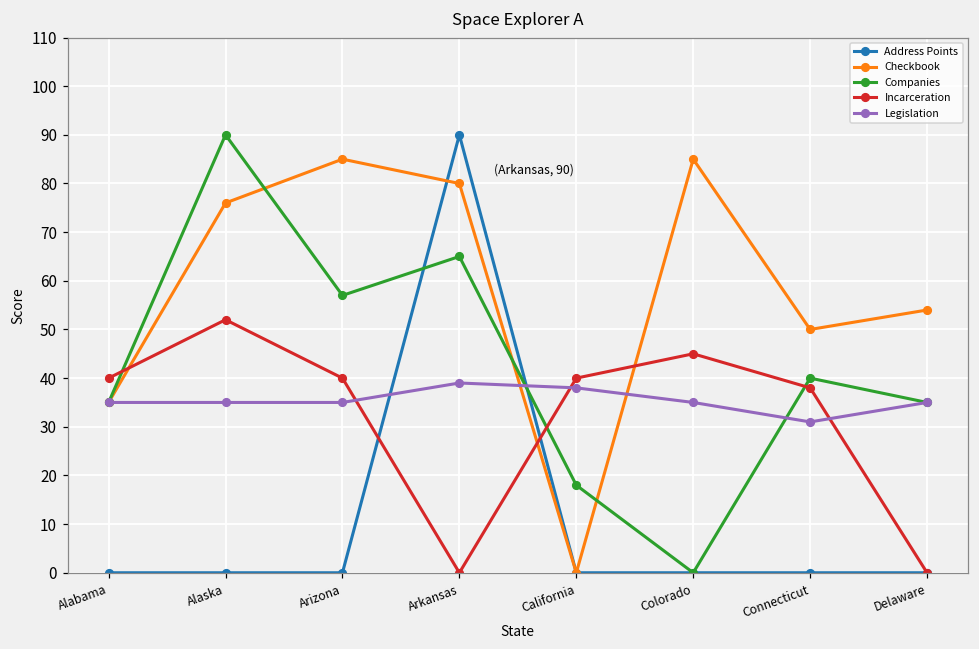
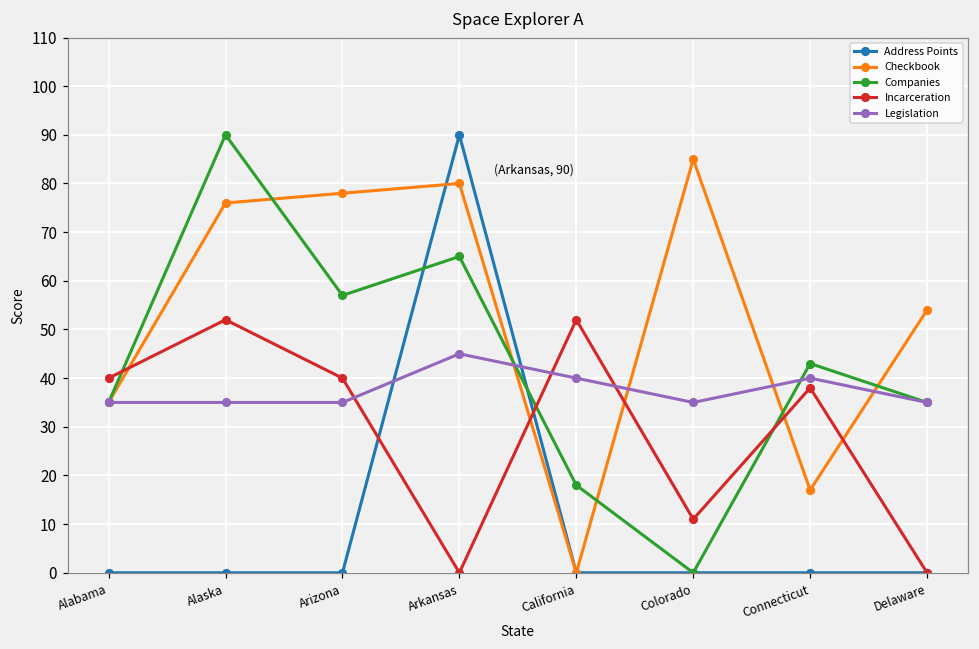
  {
    "Address Points": {
      "Alabama": 0,
      "Alaska": 0,
      "Arizona": 0,
      "Arkansas": 90,
      "Connecticut": 0
    },
    "Checkbook": {
      "Alaska": 76,
-     "Arizona": 85,
+     "Arizona": 78,
      "Arkansas": 80,
      "Colorado": 85,
-     "Connecticut": 50,
+     "Connecticut": 17,
      "Delaware": 54
    },
    "Companies": {
      "Alaska": 90,
      "Arizona": 57,
      "Arkansas": 65,
      "California": 18,
-     "Connecticut": 40
+     "Connecticut": 43
    },
    "Incarceration": {
      "Alabama": 40,
      "Alaska": 52,
      "Arizona": 40,
      "Arkansas": 0,
-     "California": 40,
-     "Colorado": 45,
+     "California": 52,
+     "Colorado": 11,
      "Connecticut": 38
    },
    "Legislation": {
      "Alaska": 35,
      "Arizona": 35,
-     "Arkansas": 39,
-     "California": 38,
+     "Arkansas": 45,
+     "California": 40,
      "Colorado": 35,
-     "Connecticut": 31
+     "Connecticut": 40
    }
  }
